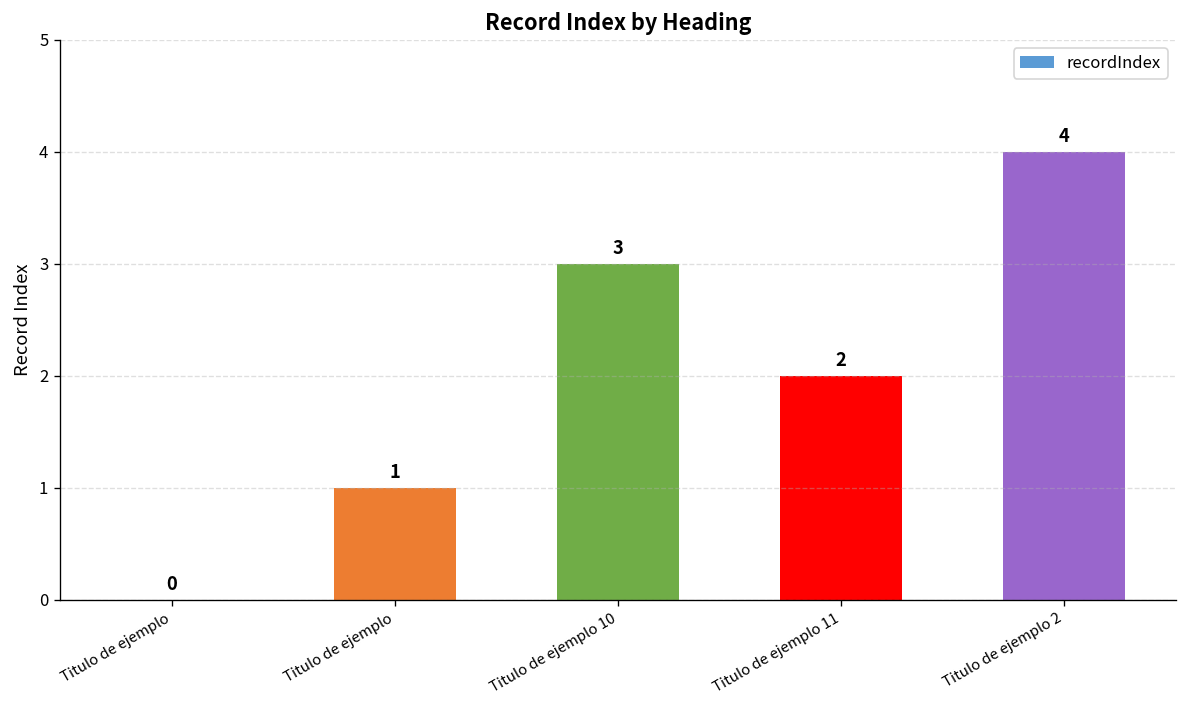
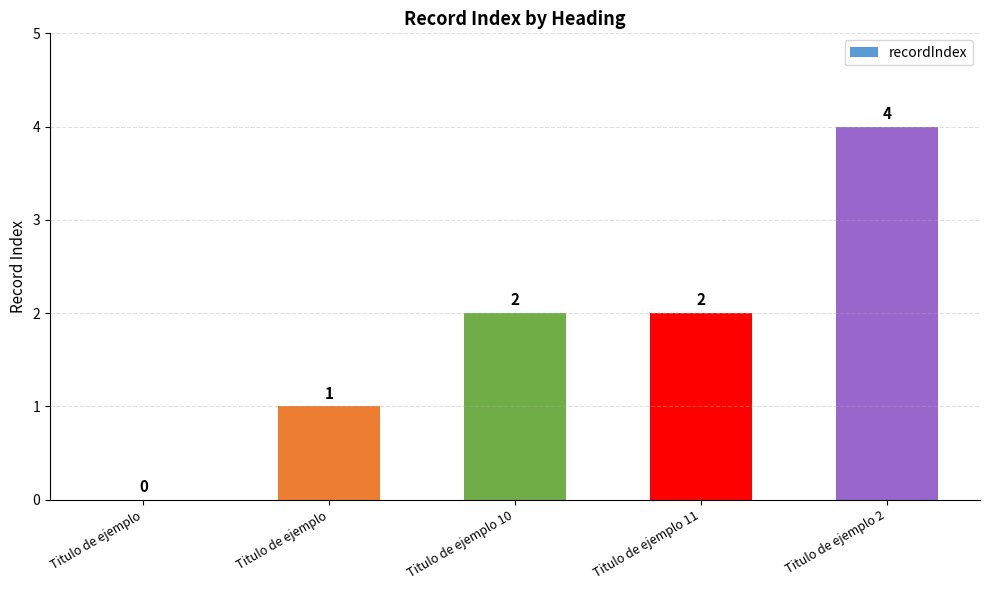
  {
-   "Titulo de ejemplo 10": 3,
+   "Titulo de ejemplo 10": 2,
    "Titulo de ejemplo 11": 2,
    "Titulo de ejemplo 2": 4
  }
